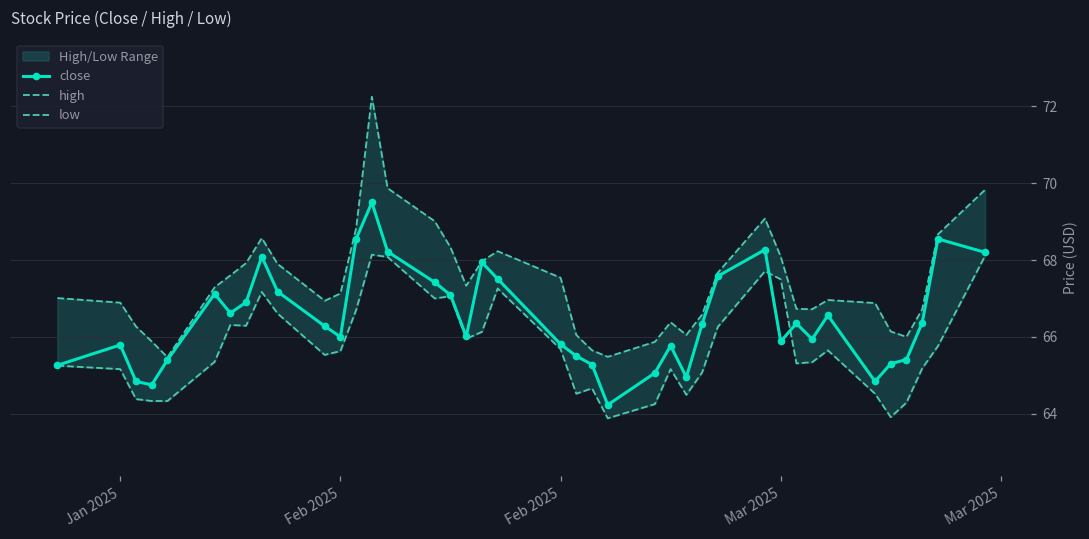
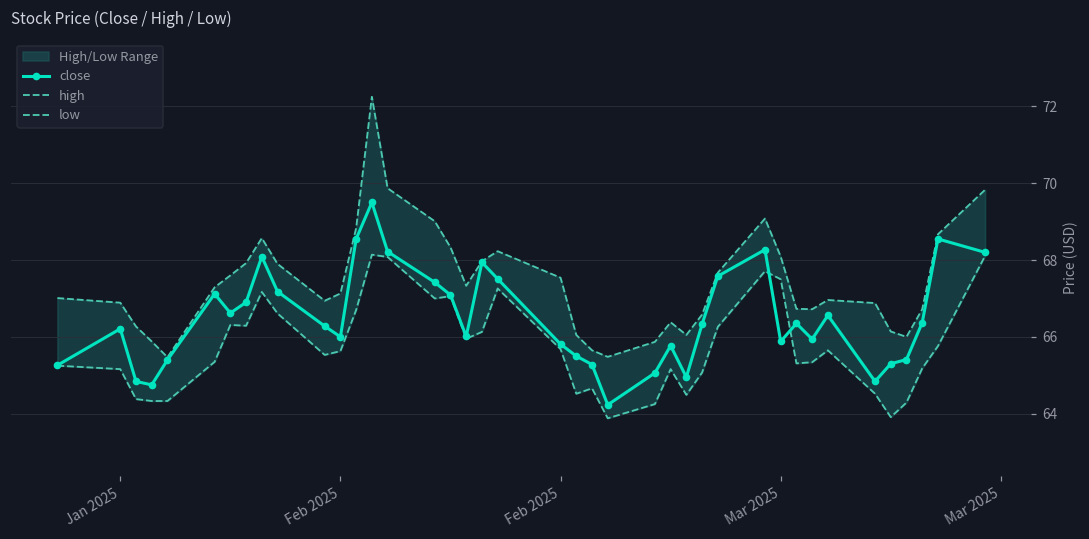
  {
    "close": {
-     "Jan 2025": 65.8,
+     "Jan 2025": 66.2,
      "Mar 2025": 65.9
    },
    "High/Low Range": {
      "Jan 2025": 66.9,
      "Mar 2025": 68.1
    },
    "low": {
      "Jan 2025": 65.2,
      "Mar 2025": 67.5
    }
  }
